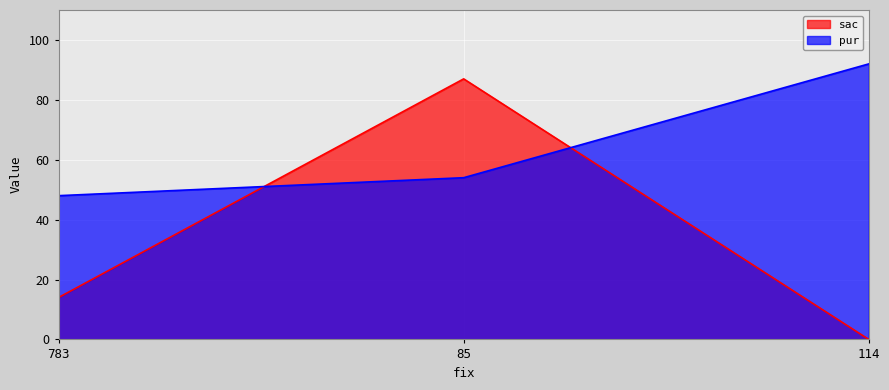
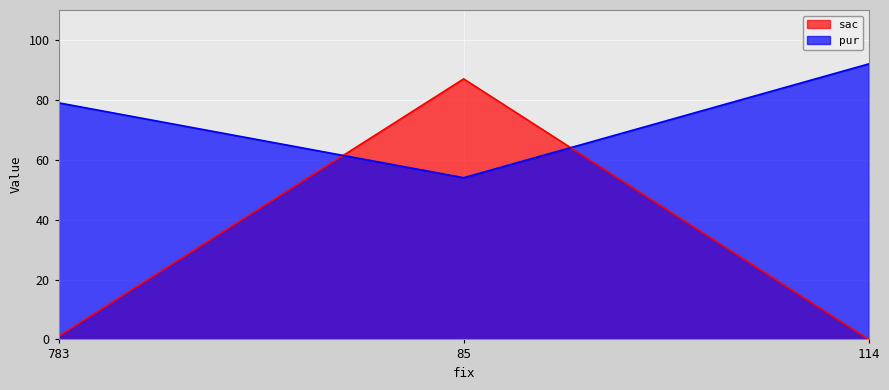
  {
    "sac": {
-     "783": 14,
+     "783": 1,
      "85": 87,
      "114": 0
    },
    "pur": {
-     "783": 48,
+     "783": 79,
      "85": 54,
      "114": 92
    }
  }
